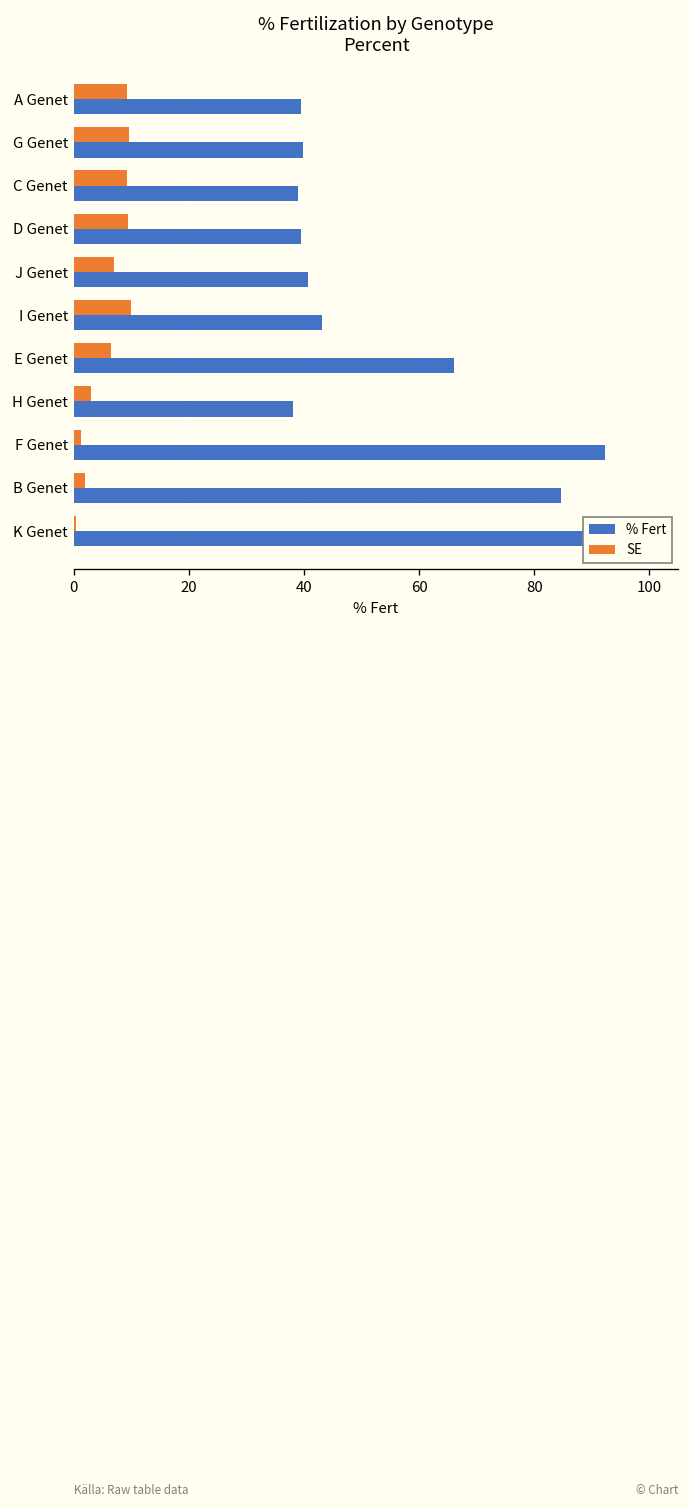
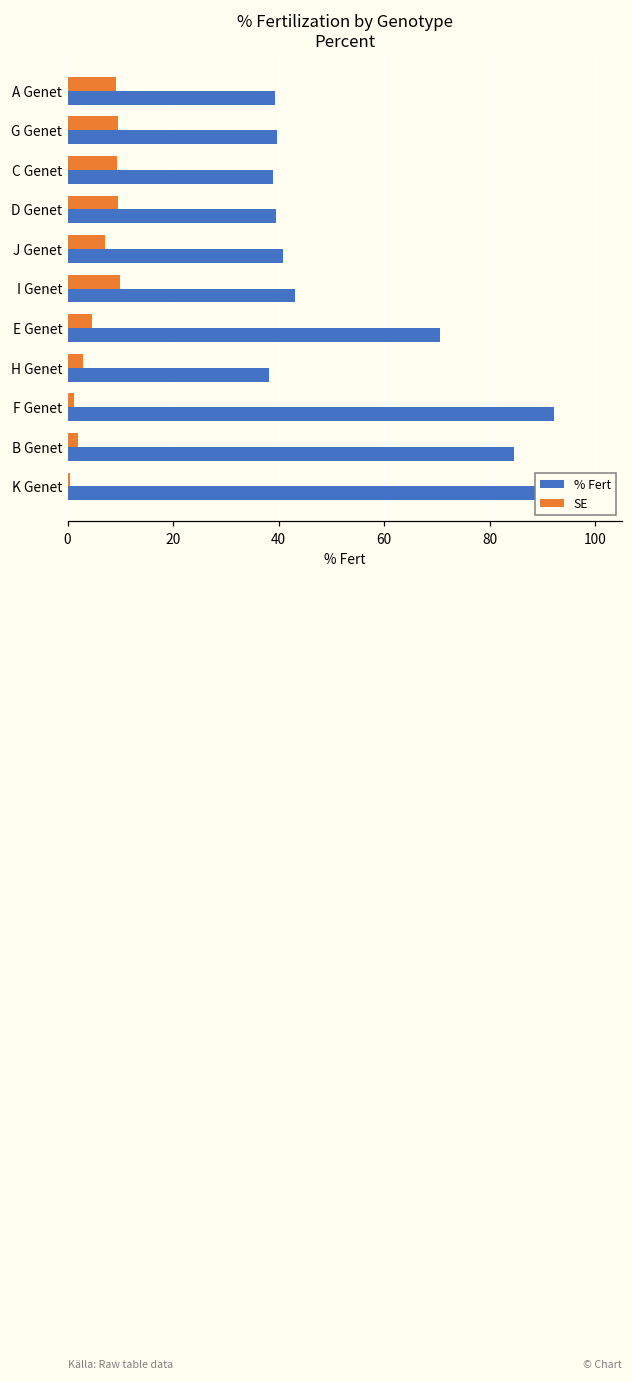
  {
    "% Fert": {
      "A Genet": 39,
      "G Genet": 40,
      "C Genet": 39,
      "D Genet": 40,
      "J Genet": 41,
      "I Genet": 43,
-     "E Genet": 66,
+     "E Genet": 71,
      "H Genet": 38,
      "F Genet": 92,
      "B Genet": 85
    },
    "SE": {
      "A Genet": 9,
      "G Genet": 10,
      "C Genet": 9,
      "D Genet": 9,
      "J Genet": 7,
      "I Genet": 10,
-     "E Genet": 6,
+     "E Genet": 5,
      "H Genet": 3,
      "F Genet": 1,
      "B Genet": 2
    }
  }
